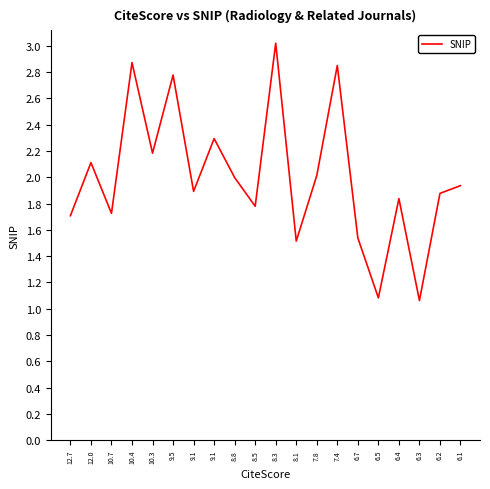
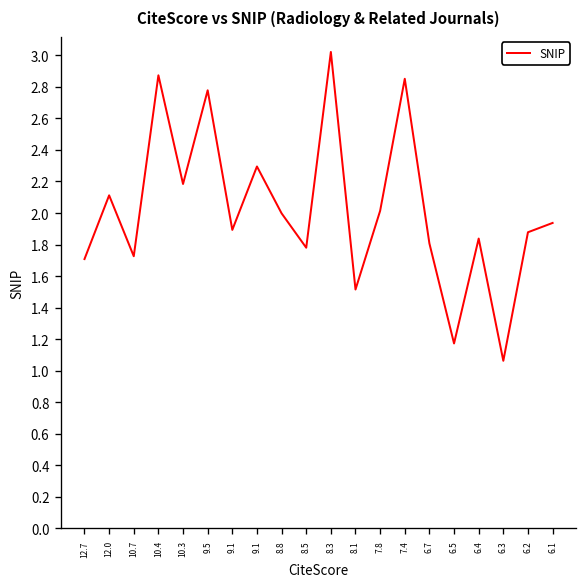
  {
    "12.7": 1.71,
    "12.0": 2.11,
    "10.7": 1.73,
    "10.4": 2.87,
    "10.3": 2.18,
    "9.5": 2.78,
    "8.8": 2.00,
    "8.5": 1.78,
    "8.3": 3.02,
    "8.1": 1.52,
    "7.8": 2.01,
    "7.4": 2.85,
-   "6.7": 1.54,
-   "6.5": 1.08,
+   "6.7": 1.81,
+   "6.5": 1.17,
    "6.4": 1.84,
    "6.3": 1.06,
    "6.2": 1.88,
    "6.1": 1.94
  }
